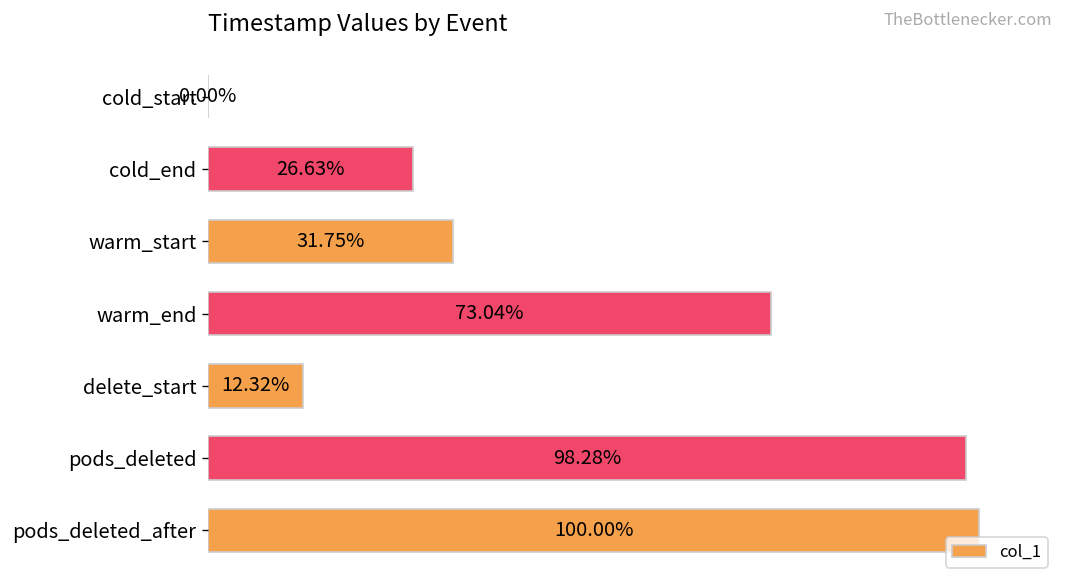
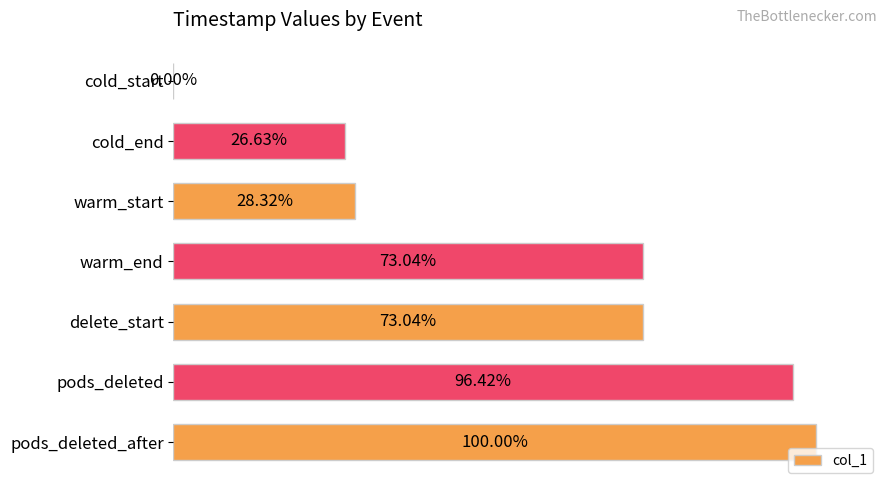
  {
    "cold_start": "0.00%",
    "cold_end": "26.63%",
-   "warm_start": "31.75%",
+   "warm_start": "28.32%",
    "warm_end": "73.04%",
-   "delete_start": "12.32%",
-   "pods_deleted": "98.28%",
+   "delete_start": "73.04%",
+   "pods_deleted": "96.42%",
    "pods_deleted_after": "100.00%"
  }
